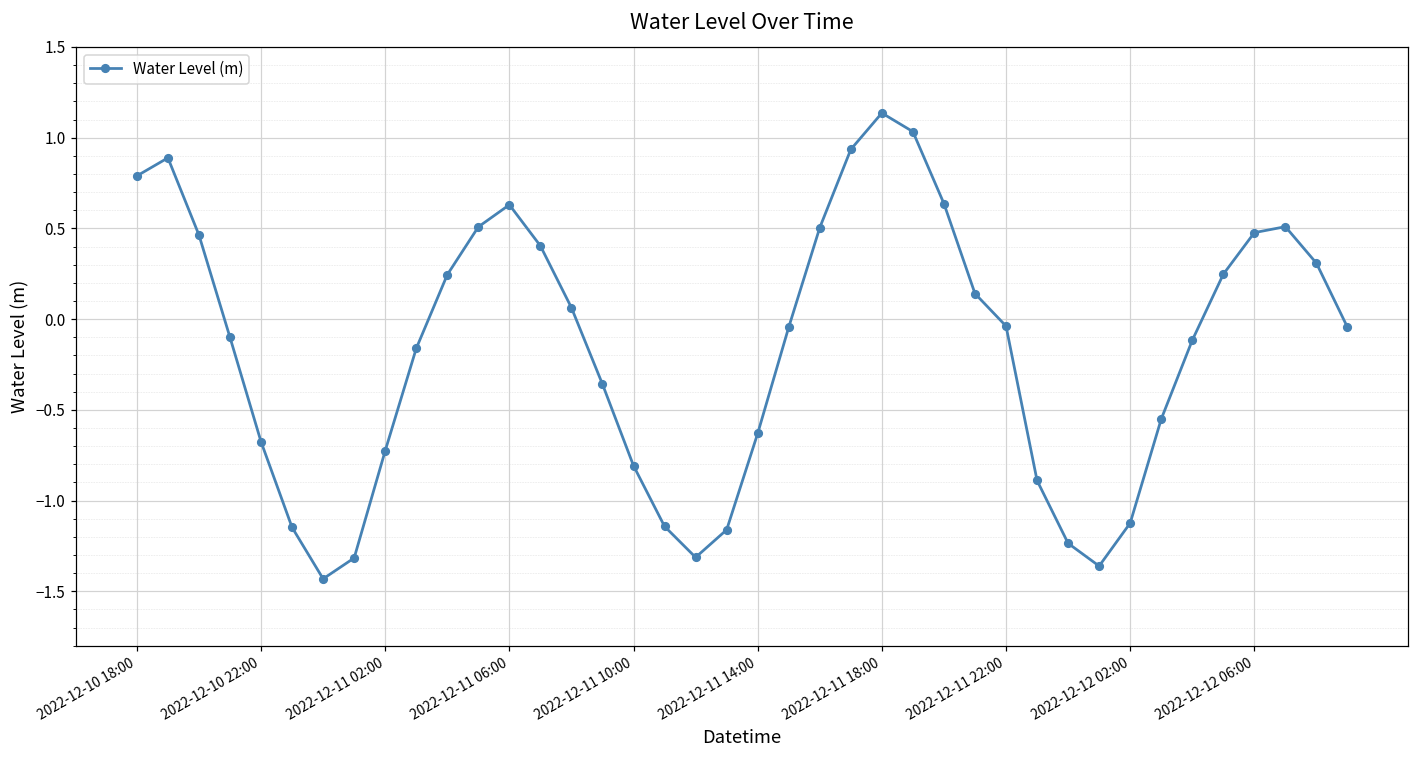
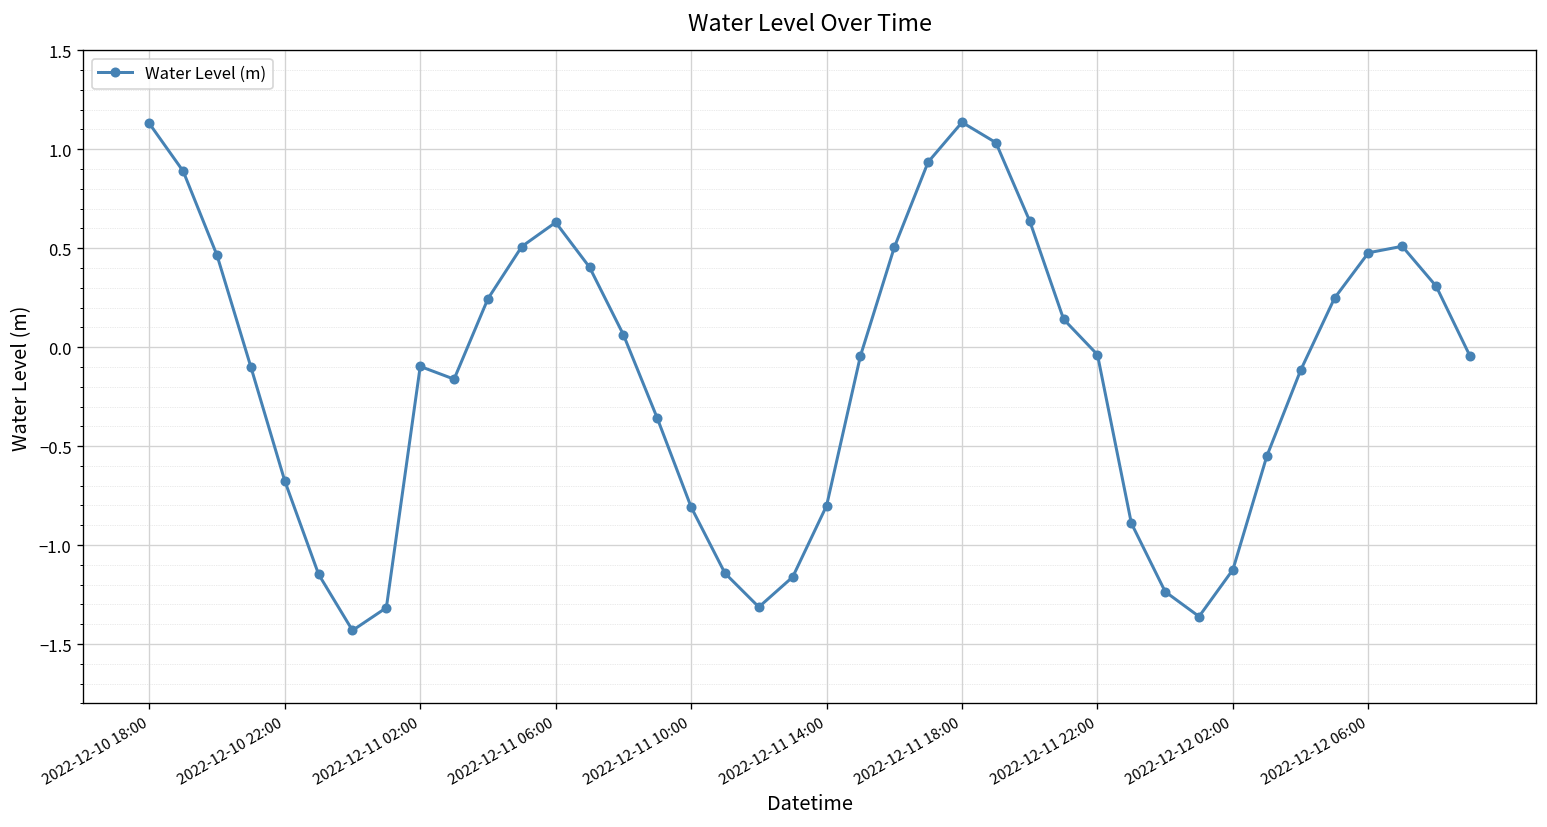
  {
-   "2022-12-10 18:00": 0.79,
+   "2022-12-10 18:00": 1.13,
    "2022-12-10 22:00": -0.68,
-   "2022-12-11 02:00": -0.73,
+   "2022-12-11 02:00": -0.10,
    "2022-12-11 06:00": 0.63,
    "2022-12-11 10:00": -0.81,
-   "2022-12-11 14:00": -0.63,
+   "2022-12-11 14:00": -0.80,
    "2022-12-11 18:00": 1.14,
    "2022-12-11 22:00": -0.04,
    "2022-12-12 02:00": -1.12,
    "2022-12-12 06:00": 0.48
  }
